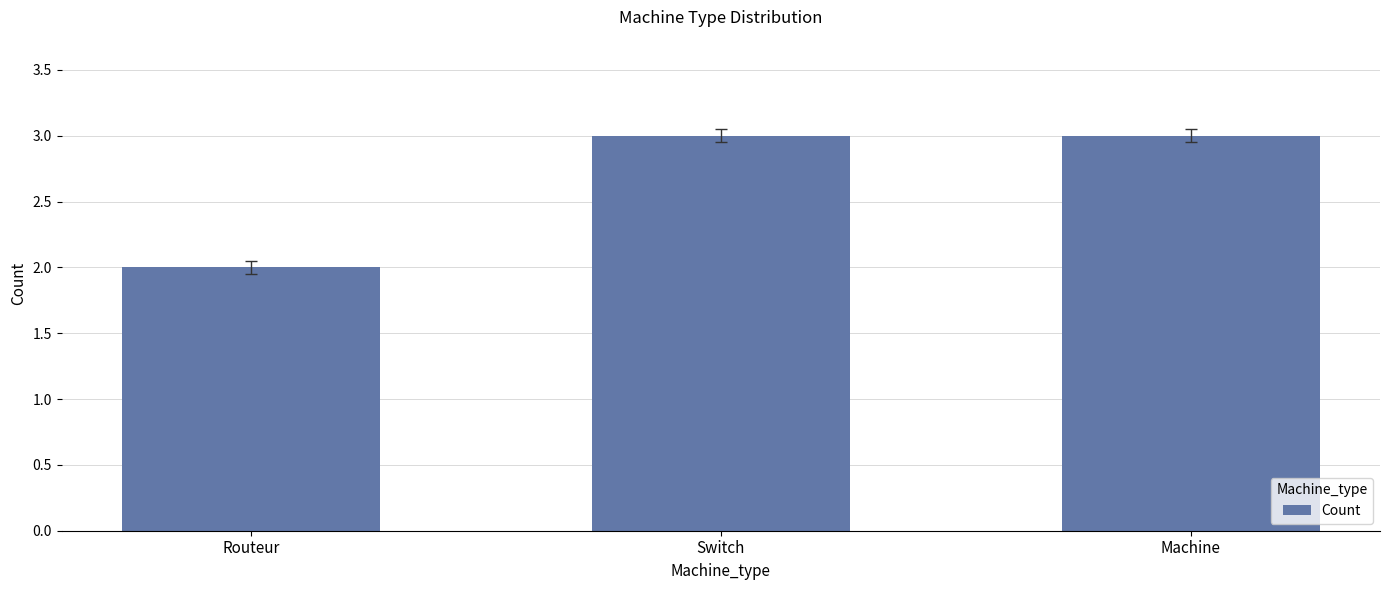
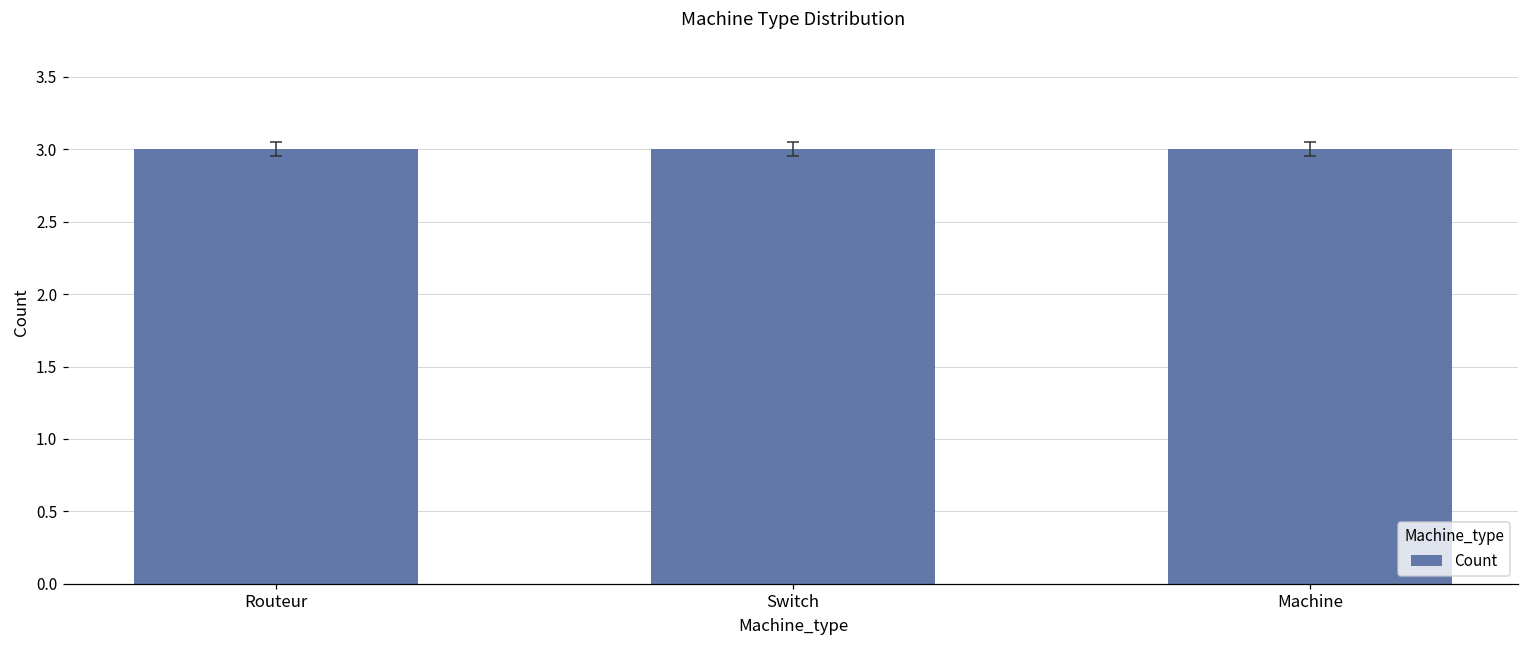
  {
    "Count": {
-     "Routeur": 2,
+     "Routeur": 3,
      "Switch": 3,
      "Machine": 3
    }
  }
